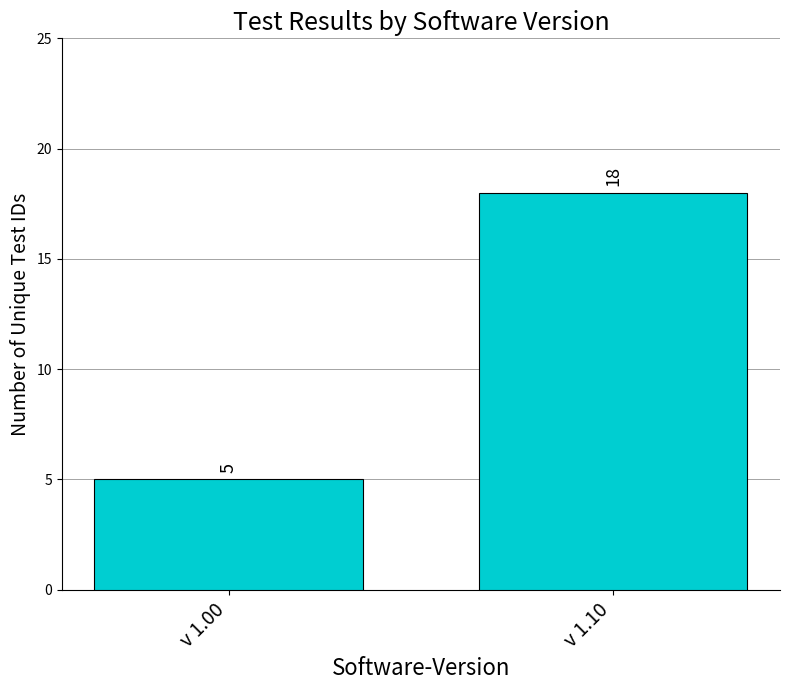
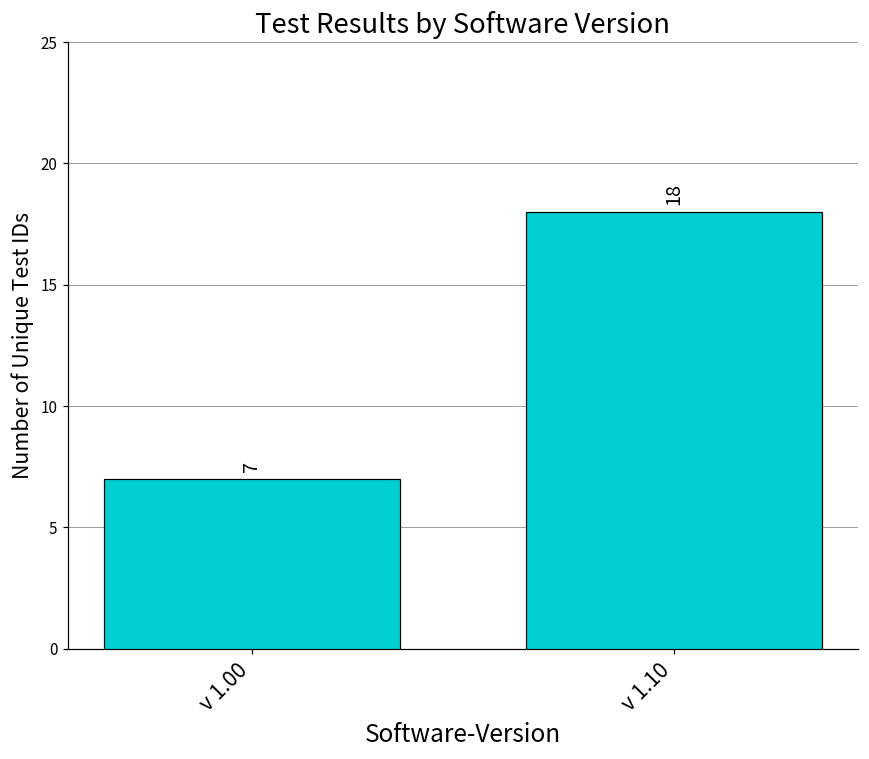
  {
-   "v 1.00": 5,
+   "v 1.00": 7,
    "v 1.10": 18
  }
